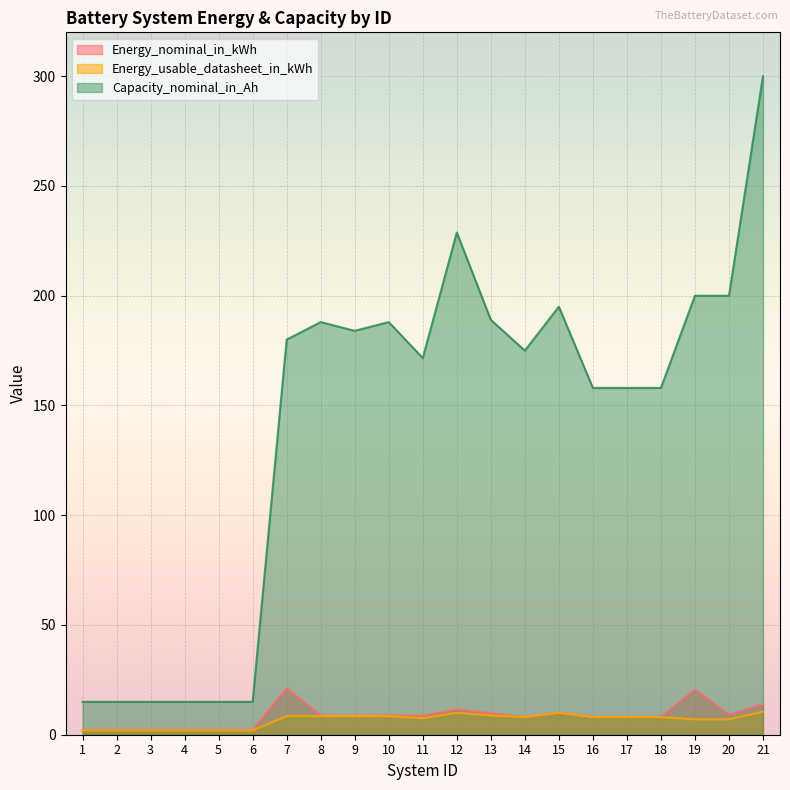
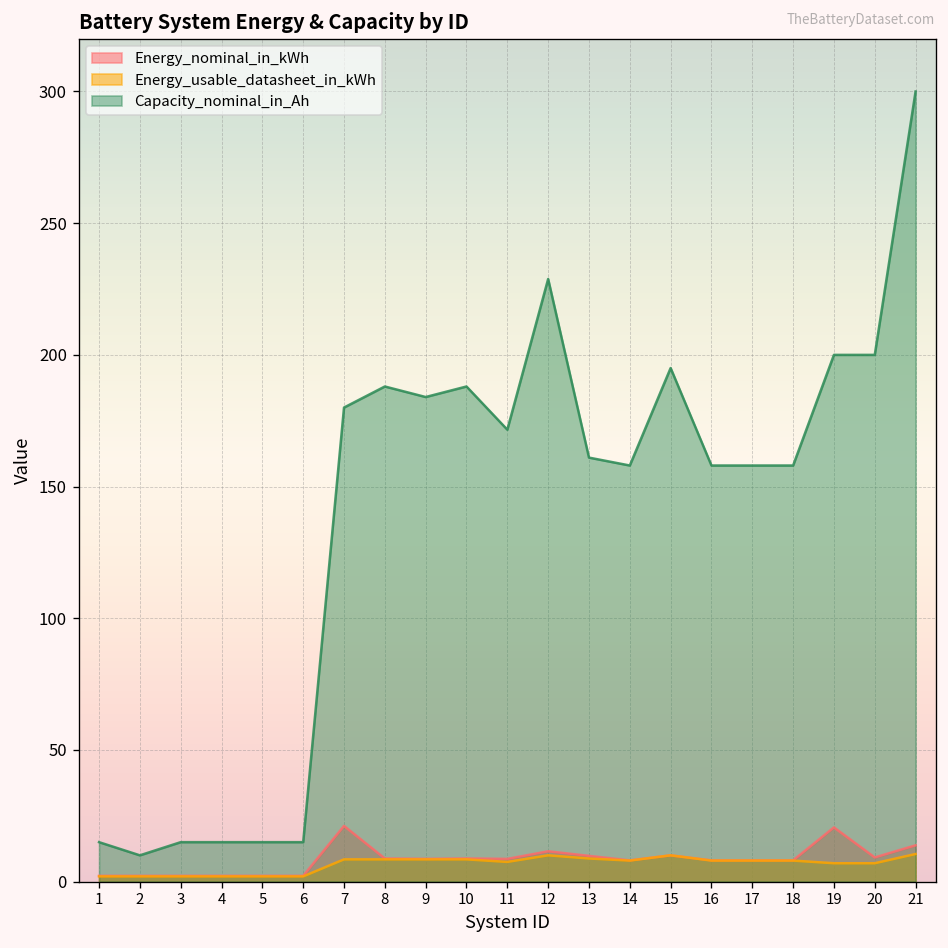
  {
    "Energy_nominal_in_kWh": {
      "7": 21,
      "11": 9,
      "12": 12,
      "19": 21,
      "20": 9,
      "21": 14
    },
    "Energy_usable_datasheet_in_kWh": {
      "7": 8,
      "11": 8,
      "12": 10,
      "19": 7,
      "20": 7,
      "21": 11
    },
    "Capacity_nominal_in_Ah": {
      "1": 15,
-     "2": 15,
+     "2": 10,
      "3": 15,
      "4": 15,
      "5": 15,
      "6": 15,
      "7": 180,
      "8": 188,
      "9": 184,
      "10": 188,
      "11": 172,
      "12": 229,
-     "13": 189,
-     "14": 175,
+     "13": 161,
+     "14": 158,
      "15": 195,
      "16": 158,
      "17": 158,
      "18": 158,
      "19": 200,
      "20": 200,
      "21": 300
    }
  }
